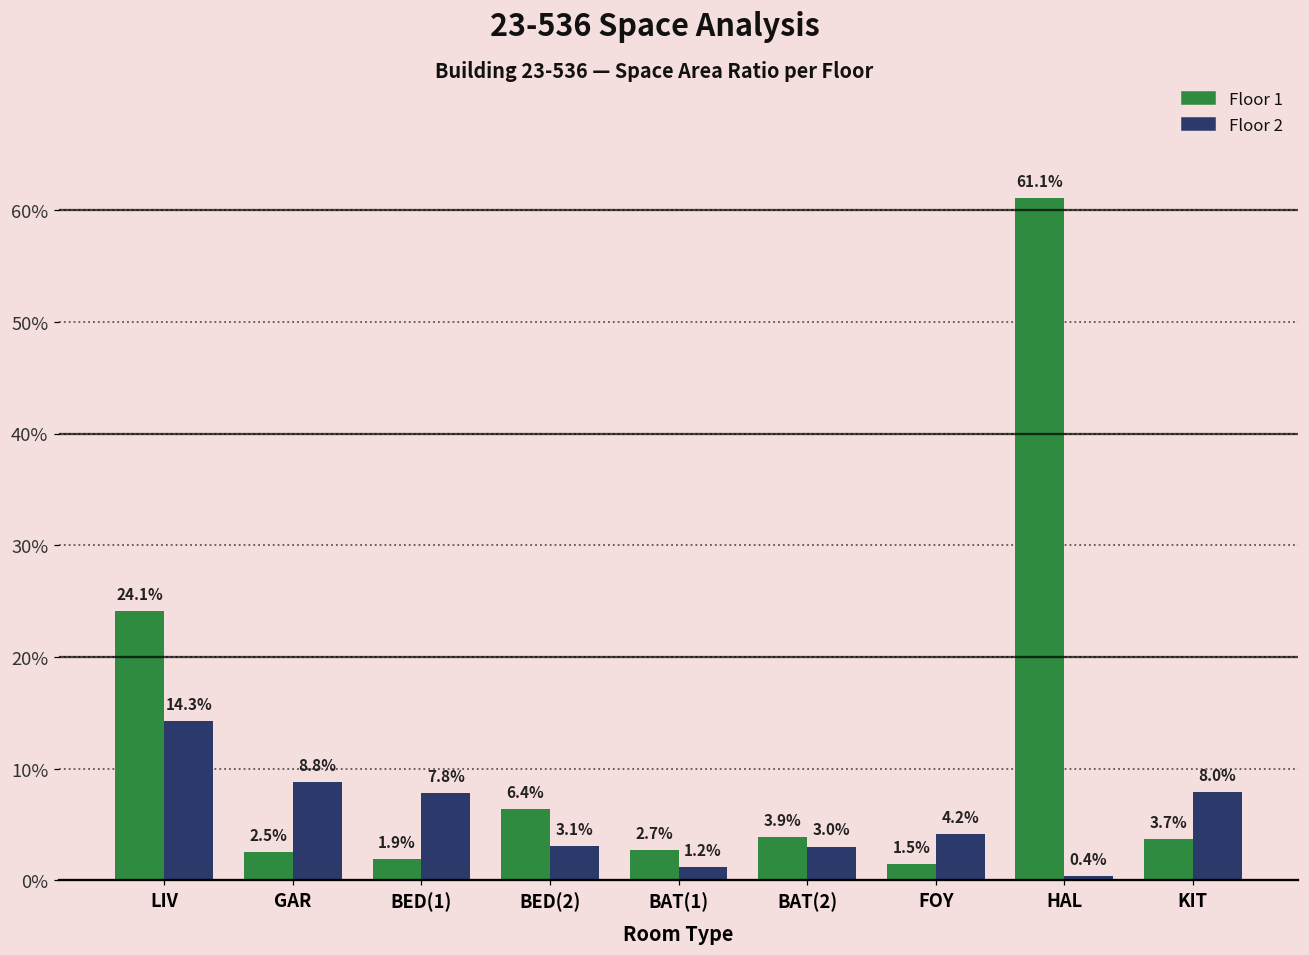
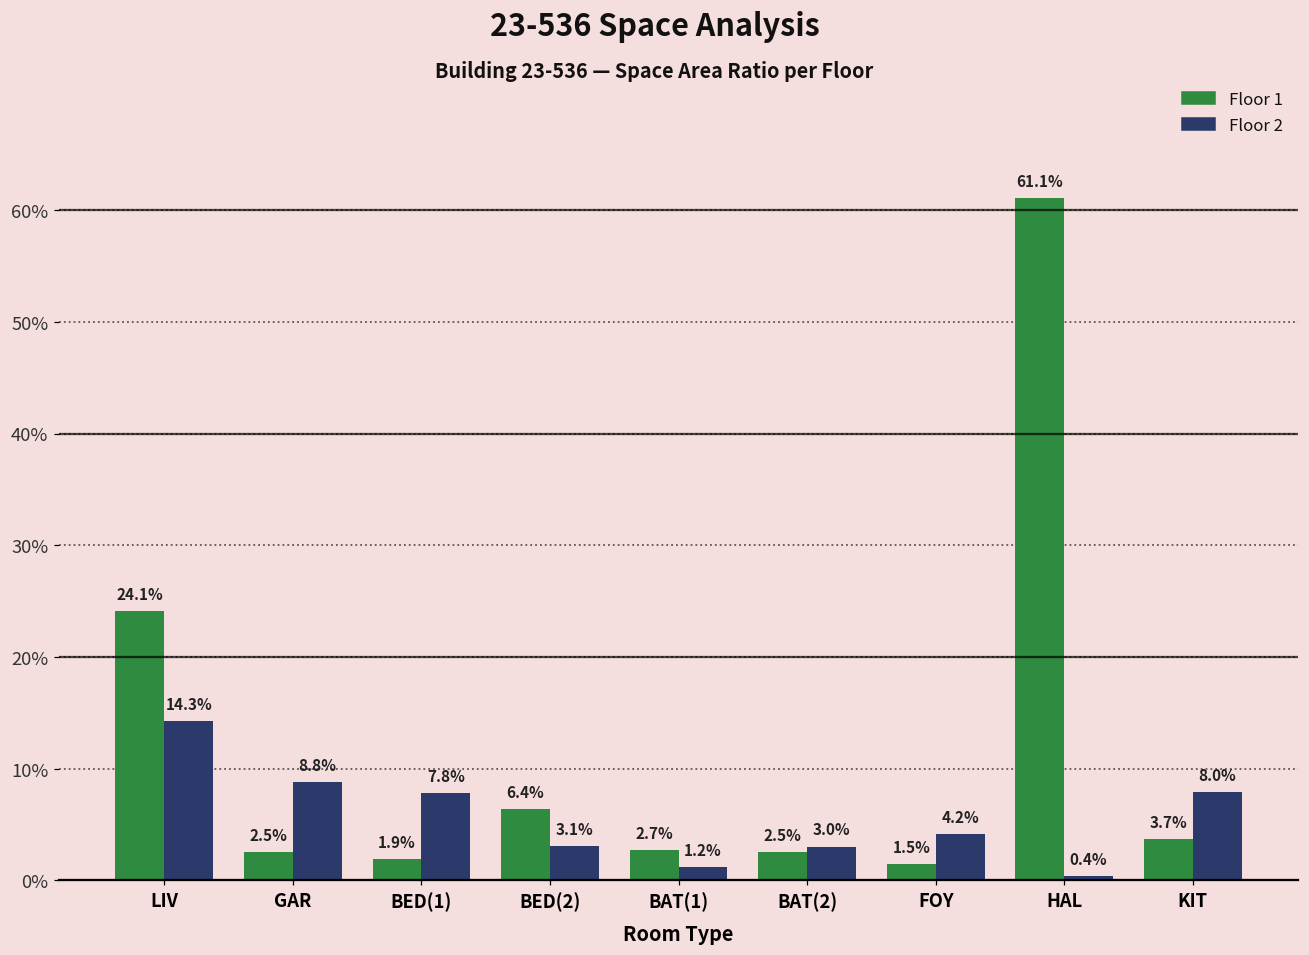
  {
    "Floor 1": {
      "LIV": "24.1%",
      "GAR": "2.5%",
      "BED(1)": "1.9%",
      "BED(2)": "6.4%",
      "BAT(1)": "2.7%",
-     "BAT(2)": "3.9%",
+     "BAT(2)": "2.5%",
      "FOY": "1.5%",
      "HAL": "61.1%",
      "KIT": "3.7%"
    },
    "Floor 2": {
      "LIV": "14.3%",
      "GAR": "8.8%",
      "BED(1)": "7.8%",
      "BED(2)": "3.1%",
      "BAT(1)": "1.2%",
      "BAT(2)": "3.0%",
      "FOY": "4.2%",
      "HAL": "0.4%",
      "KIT": "8.0%"
    }
  }
